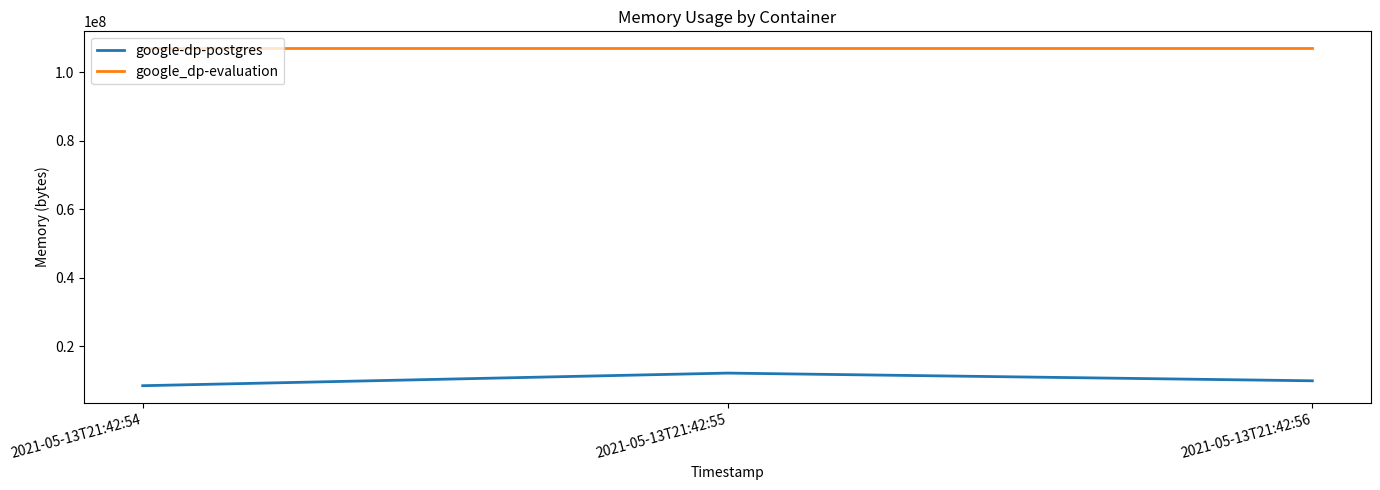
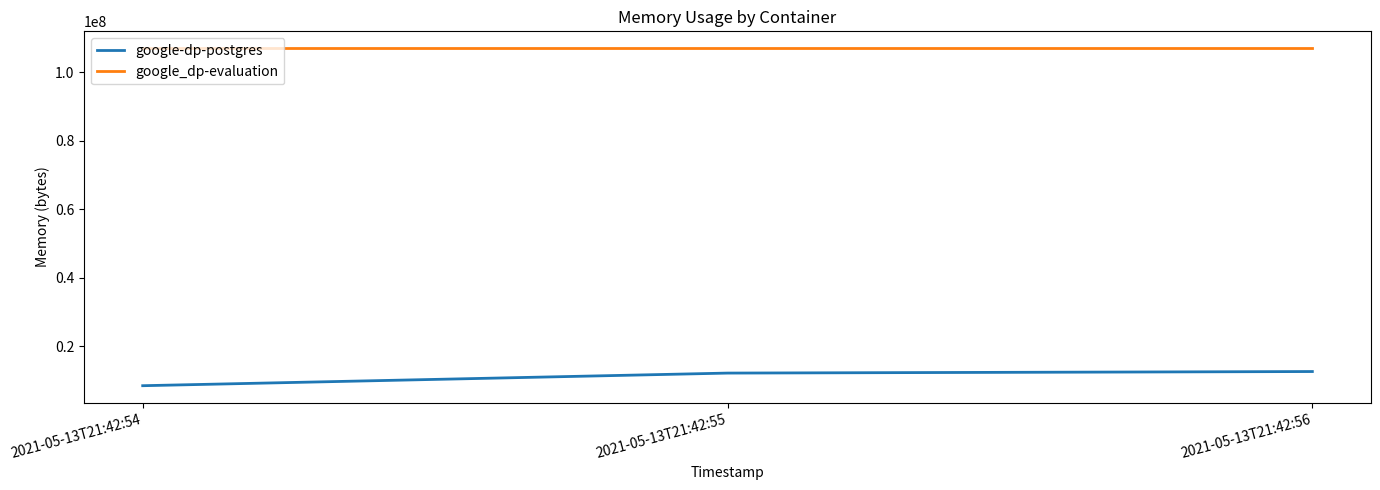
  {
    "google-dp-postgres": {
      "2021-05-13T21:42:54": 8000000,
      "2021-05-13T21:42:55": 12000000,
-     "2021-05-13T21:42:56": 10000000
+     "2021-05-13T21:42:56": 13000000
    },
    "google_dp-evaluation": {
      "2021-05-13T21:42:55": 107000000,
      "2021-05-13T21:42:56": 107000000
    }
  }
